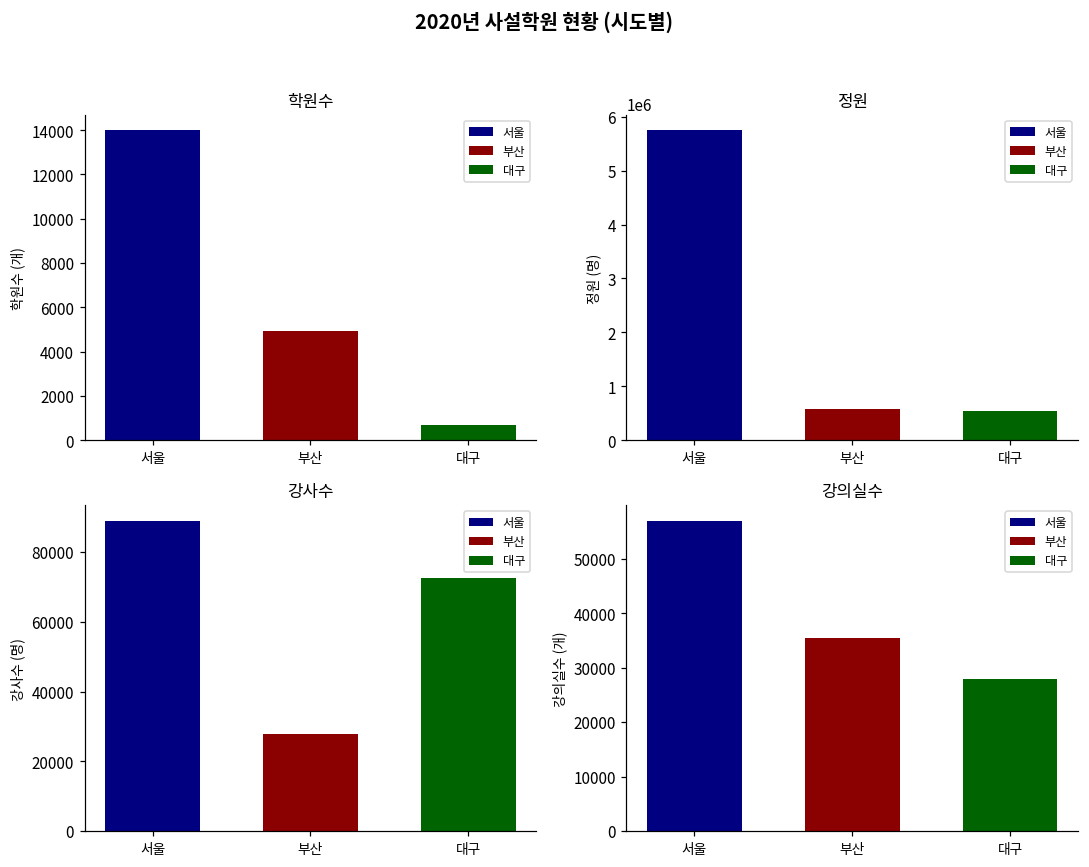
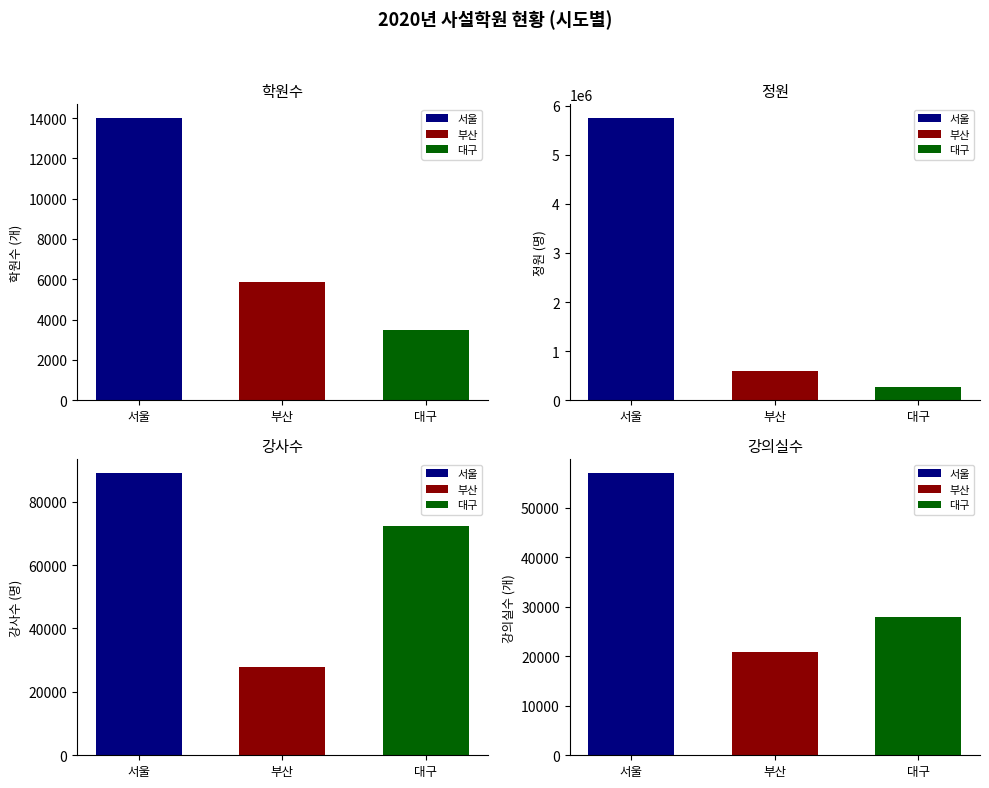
  {
    "학원수": {
      "서울": 14000,
-     "부산": 4900,
-     "대구": 700
+     "부산": 5900,
+     "대구": 3500
    },
    "정원": {
      "서울": 5700000,
      "부산": 600000,
-     "대구": 500000
+     "대구": 300000
    },
    "강사수": {
      "서울": 89000,
      "부산": 28000,
      "대구": 72000
    },
    "강의실수": {
      "서울": 57000,
-     "부산": 35000,
+     "부산": 21000,
      "대구": 28000
    }
  }
